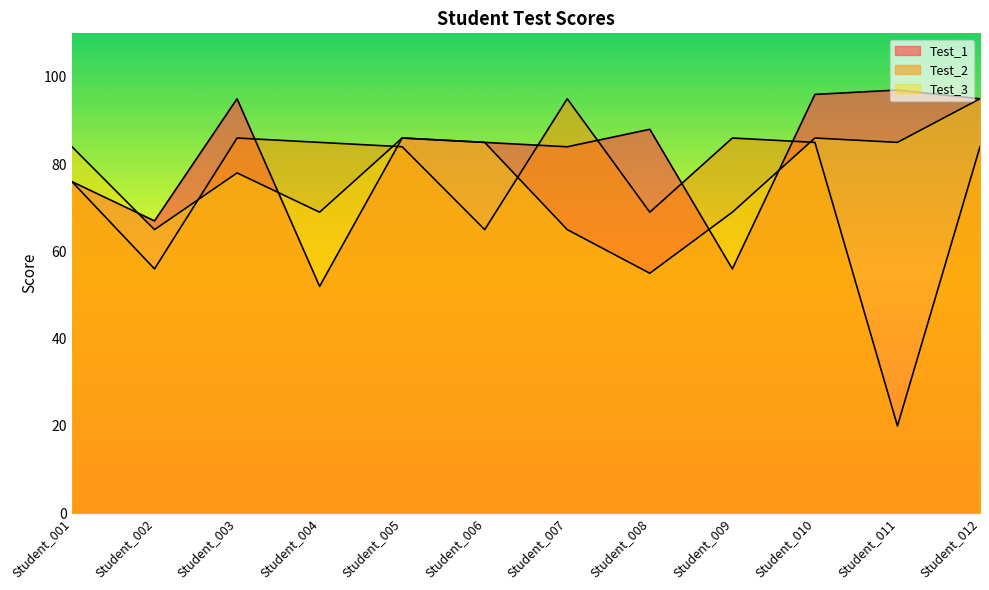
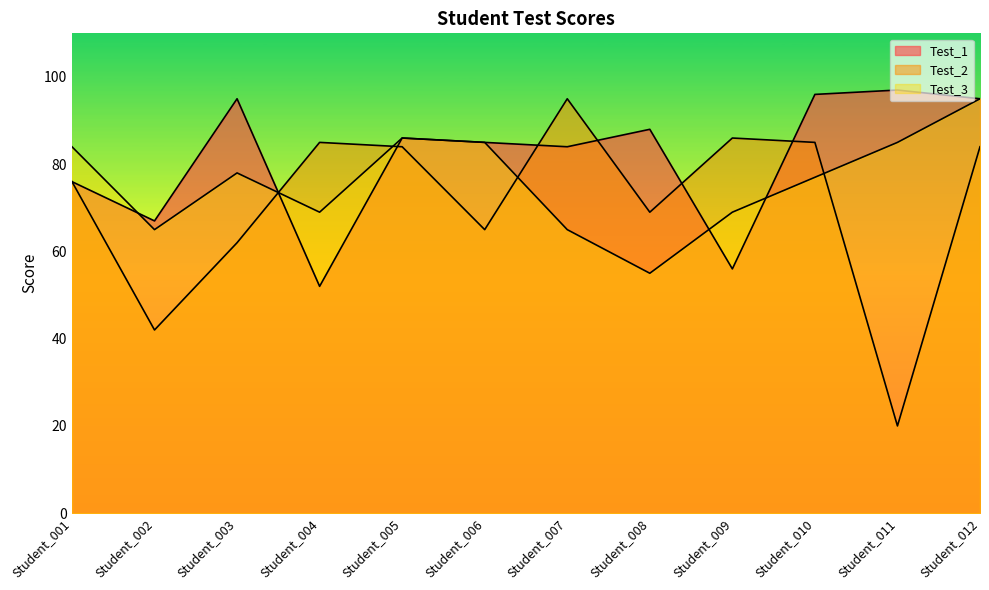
  {
    "Test_1": {
      "Student_002": 67,
      "Student_003": 95,
      "Student_004": 52,
      "Student_007": 84,
      "Student_008": 88,
      "Student_009": 56,
      "Student_010": 96
    },
    "Test_2": {
-     "Student_002": 56,
-     "Student_003": 86,
+     "Student_002": 42,
+     "Student_003": 62,
      "Student_004": 85,
      "Student_005": 84,
      "Student_006": 65,
      "Student_007": 95,
      "Student_008": 69,
      "Student_009": 86,
      "Student_010": 85,
      "Student_011": 20,
      "Student_012": 84
    },
    "Test_3": {
      "Student_001": 84,
      "Student_002": 65,
      "Student_003": 78,
      "Student_004": 69,
      "Student_007": 65,
      "Student_008": 55,
      "Student_009": 69,
-     "Student_010": 86,
+     "Student_010": 77,
      "Student_011": 85
    }
  }
